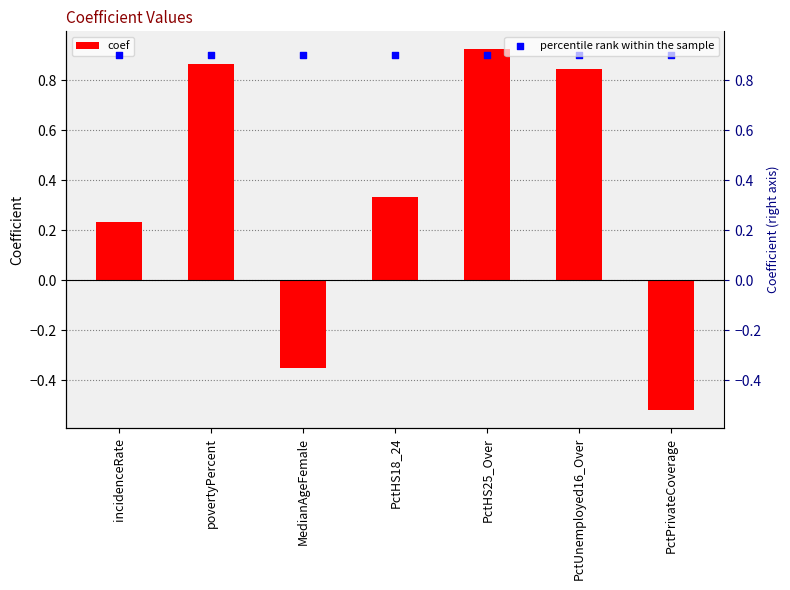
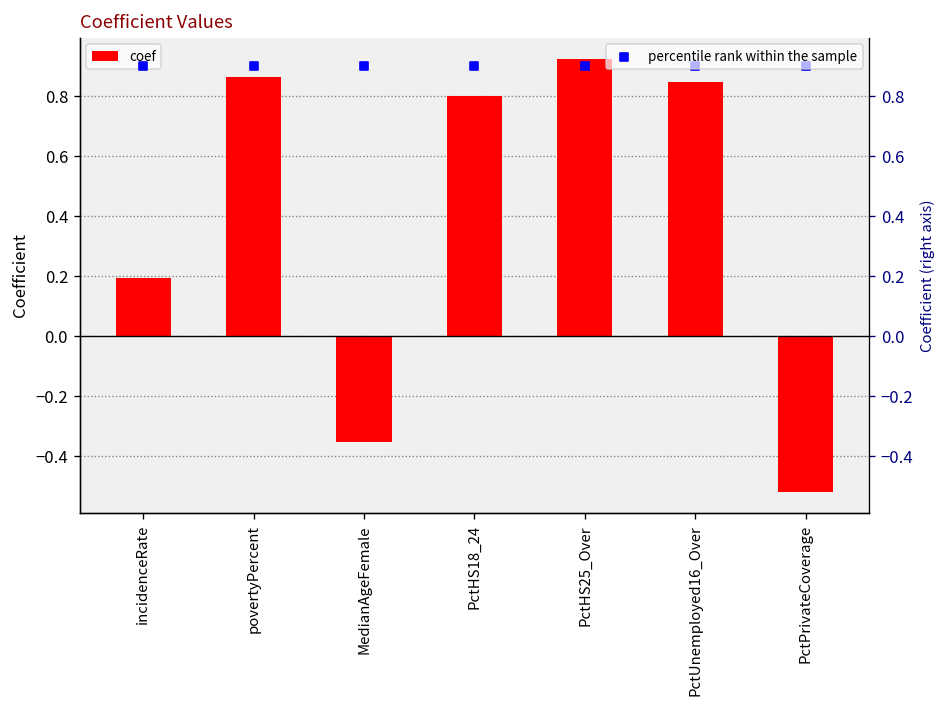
  {
    "coef": {
-     "incidenceRate": 0.23,
+     "incidenceRate": 0.19,
      "povertyPercent": 0.86,
      "MedianAgeFemale": -0.35,
-     "PctHS18_24": 0.33,
+     "PctHS18_24": 0.80,
      "PctHS25_Over": 0.92,
      "PctUnemployed16_Over": 0.85,
      "PctPrivateCoverage": -0.52
    }
  }
